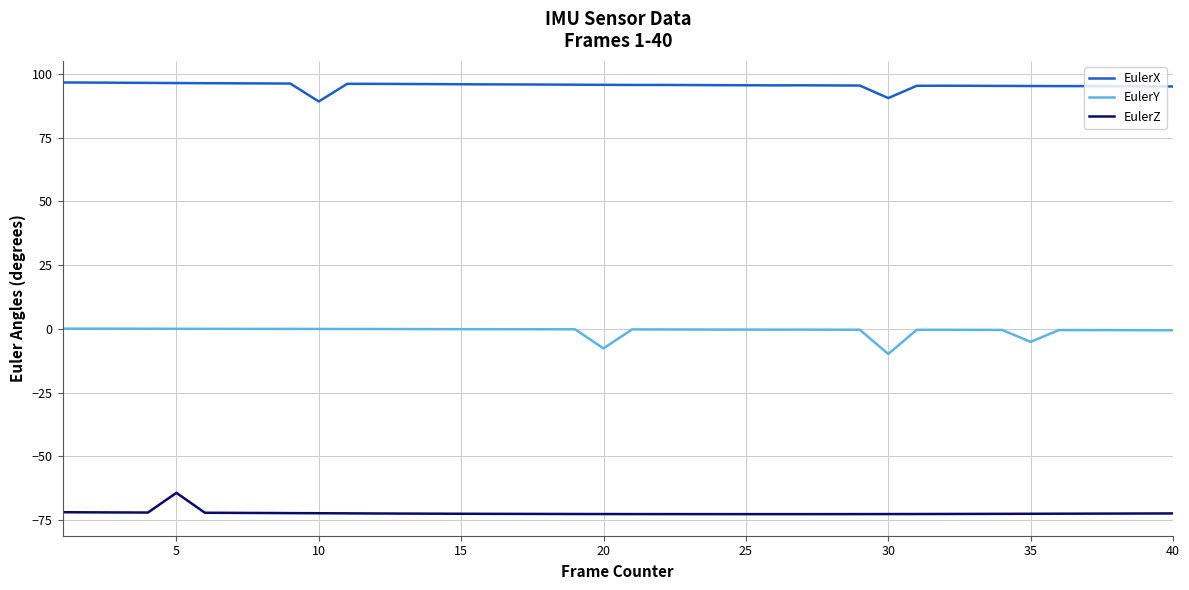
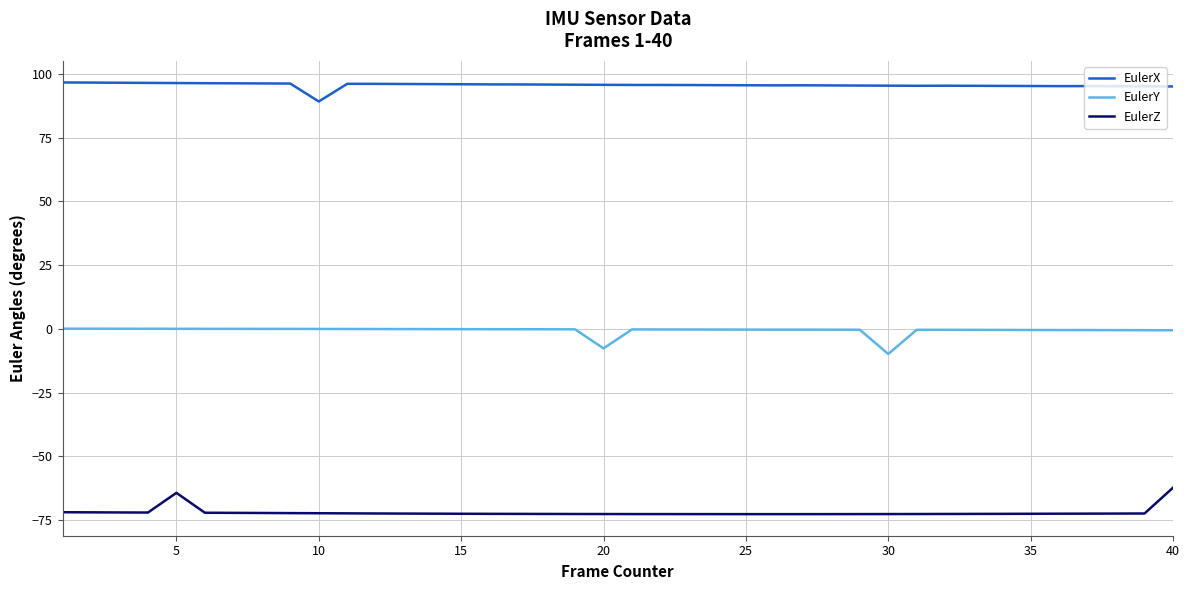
  {
    "EulerX": {
      "5": 96,
      "10": 89,
      "15": 96,
      "20": 96,
      "25": 96,
-     "30": 90,
+     "30": 95,
      "35": 95,
      "40": 95
    },
    "EulerY": {
      "5": 0,
      "10": 0,
      "15": 0,
      "20": -8,
      "25": 0,
      "30": -10,
-     "35": -5,
+     "35": 0,
      "40": -1
    },
    "EulerZ": {
      "5": -64,
      "10": -72,
      "15": -72,
      "20": -73,
      "25": -73,
      "30": -73,
      "35": -72,
-     "40": -72
+     "40": -62
    }
  }
